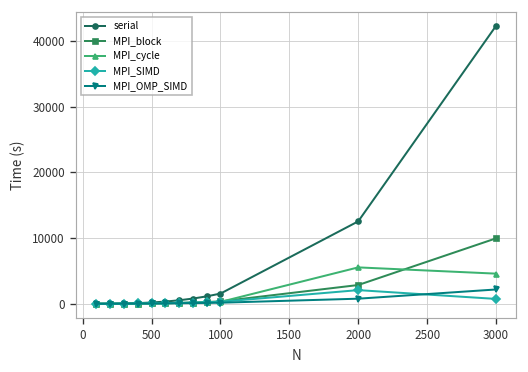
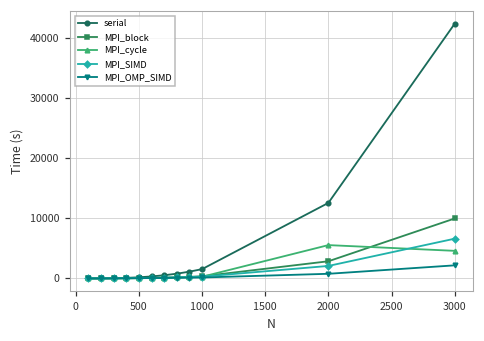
  {
    "MPI_SIMD": {
      "2000": 2000,
-     "3000": 1000
+     "3000": 7000
    }
  }
